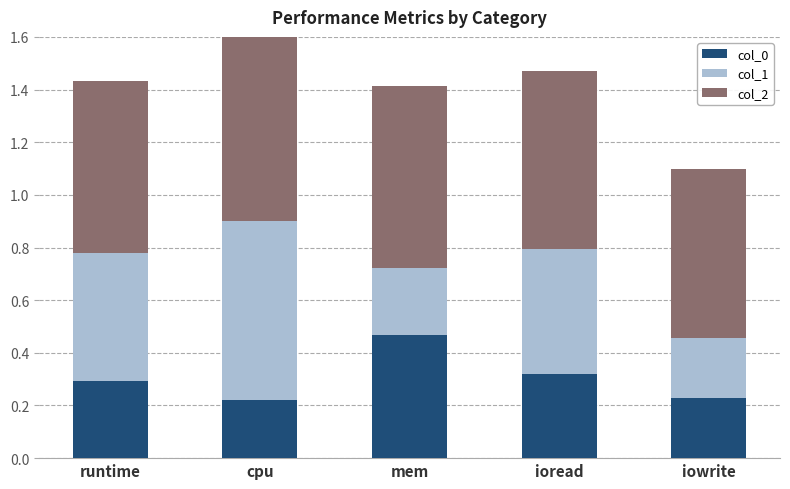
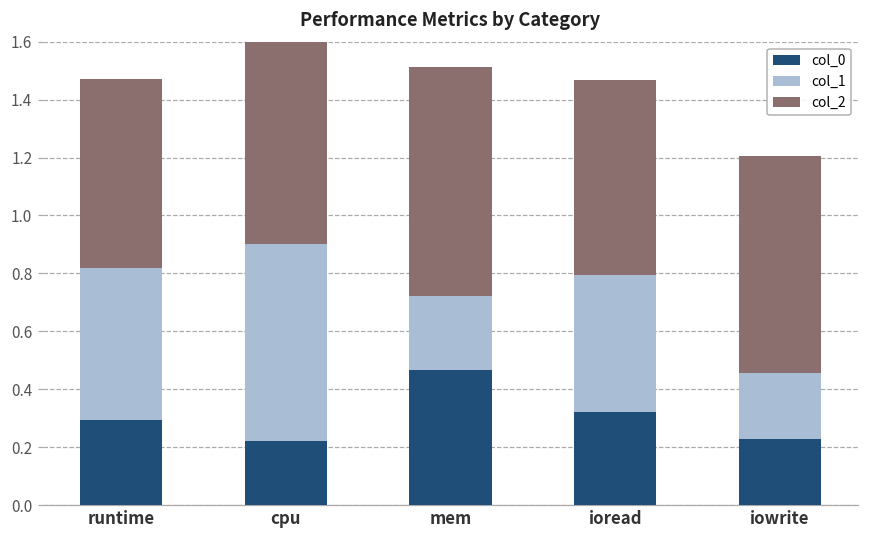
  {
    "col_0": {
      "runtime": 0.29,
      "cpu": 0.22,
      "mem": 0.47,
      "ioread": 0.32,
      "iowrite": 0.23
    },
    "col_1": {
-     "runtime": 0.48,
+     "runtime": 0.52,
      "cpu": 0.68,
      "mem": 0.25,
      "ioread": 0.47,
      "iowrite": 0.23
    },
    "col_2": {
      "runtime": 0.65,
-     "mem": 0.69,
+     "mem": 0.79,
      "ioread": 0.68,
-     "iowrite": 0.64
+     "iowrite": 0.75
    }
  }
